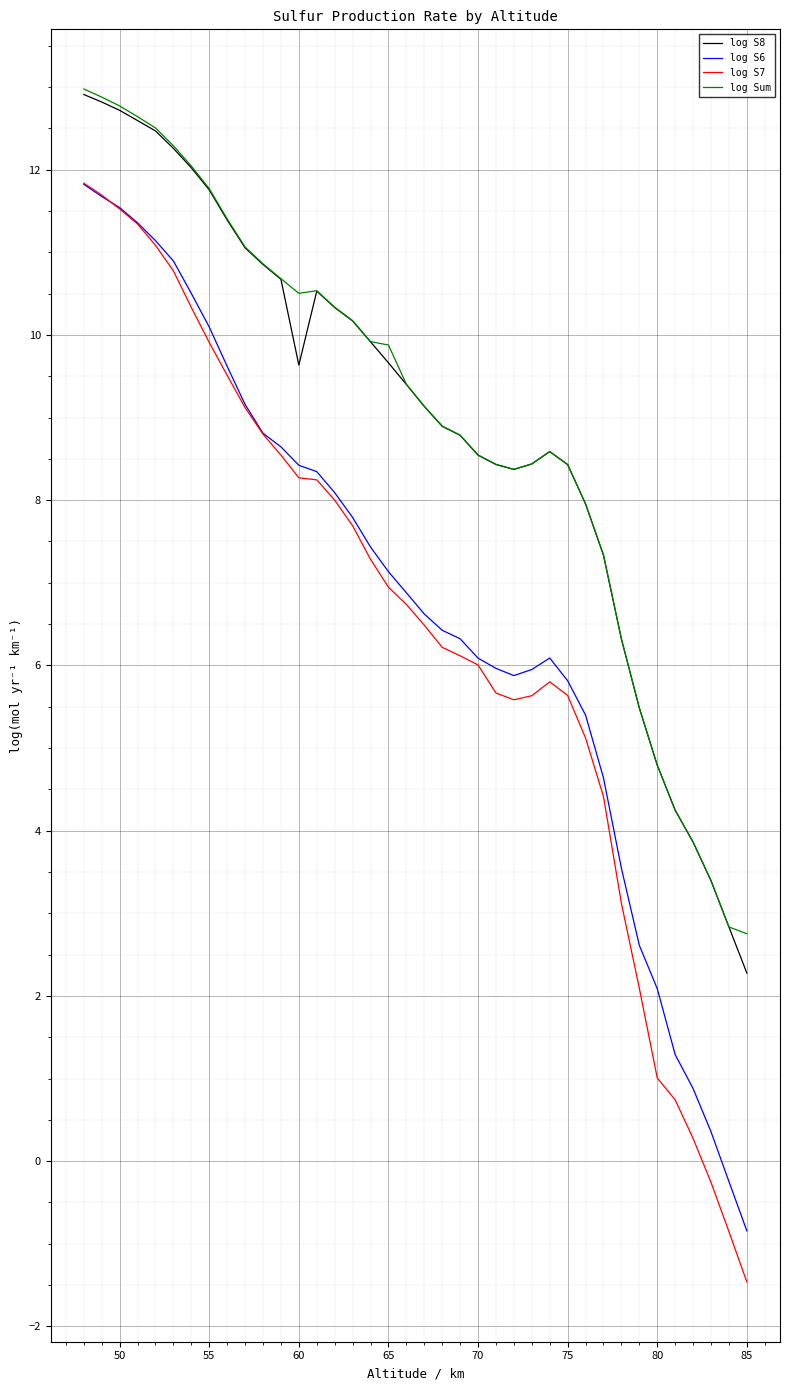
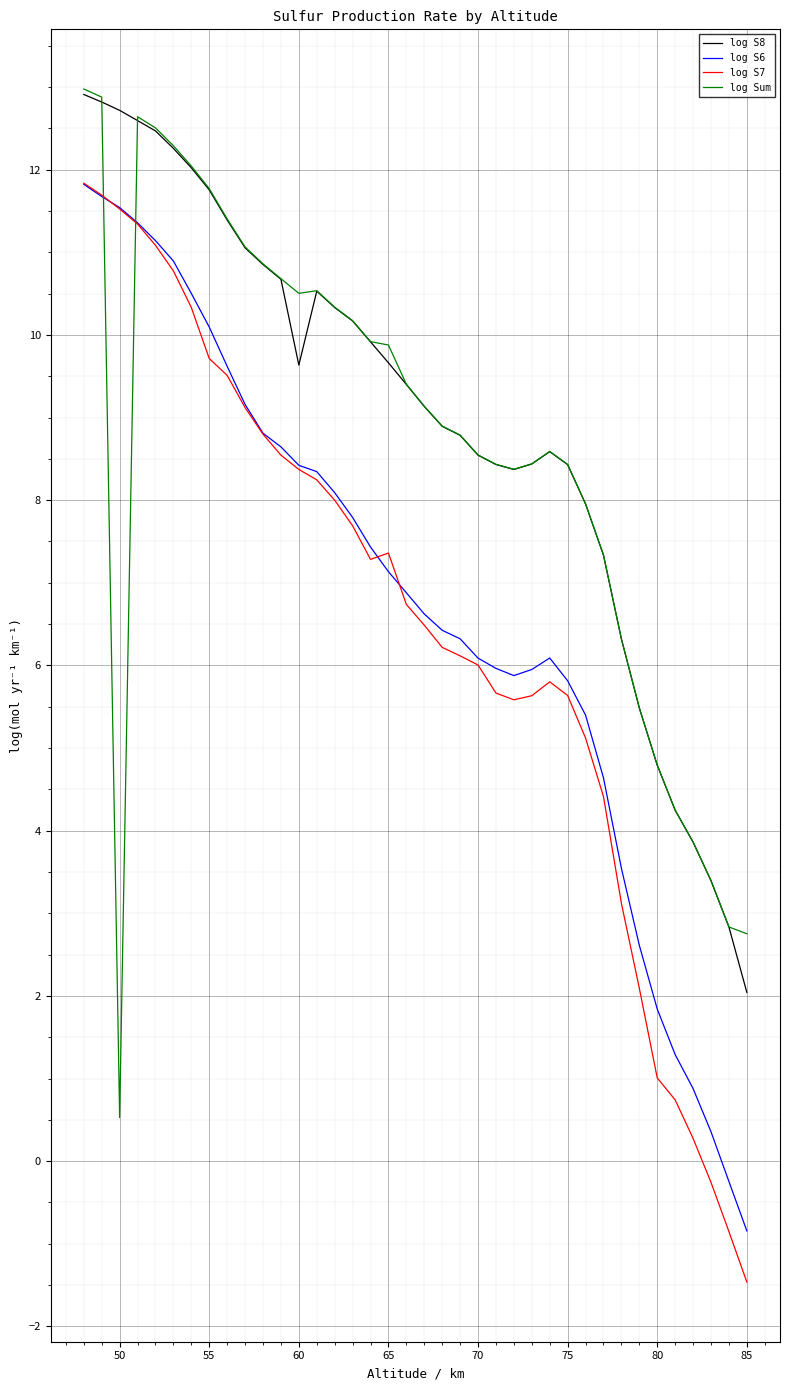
  {
    "log S8": {
      "50": 12.7,
      "60": 9.6,
      "65": 9.7,
-     "85": 2.3
+     "85": 2.0
    },
    "log S6": {
      "55": 10.1,
      "60": 8.4,
      "65": 7.1,
      "70": 6.1,
      "75": 5.8,
-     "80": 2.1,
+     "80": 1.8,
      "85": -0.8
    },
    "log S7": {
-     "55": 9.9,
-     "60": 8.3,
-     "65": 6.9,
+     "55": 9.7,
+     "60": 8.4,
+     "65": 7.4,
      "70": 6.0,
      "75": 5.6,
      "80": 1.0,
      "85": -1.5
    },
    "log Sum": {
-     "50": 12.8,
+     "50": 0.5,
      "60": 10.5,
      "65": 9.9,
      "85": 2.8
    }
  }
